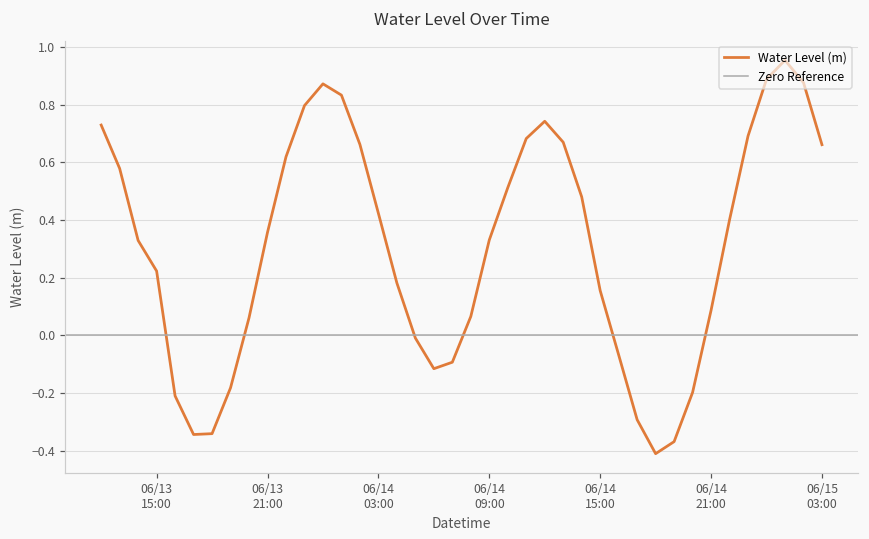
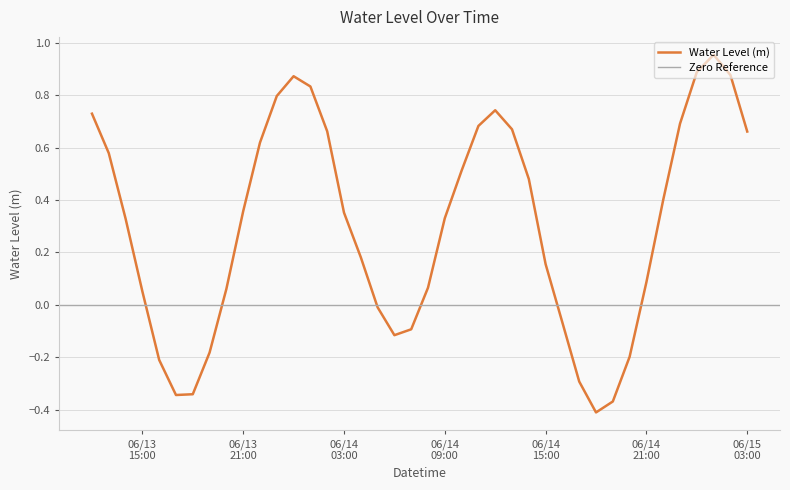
  {
-   "06/13 15:00": 0.22,
+   "06/13 15:00": 0.05,
    "06/13 21:00": 0.36,
-   "06/14 03:00": 0.42,
+   "06/14 03:00": 0.35,
    "06/14 09:00": 0.33,
    "06/14 15:00": 0.16,
    "06/14 21:00": 0.09,
    "06/15 03:00": 0.66
  }
